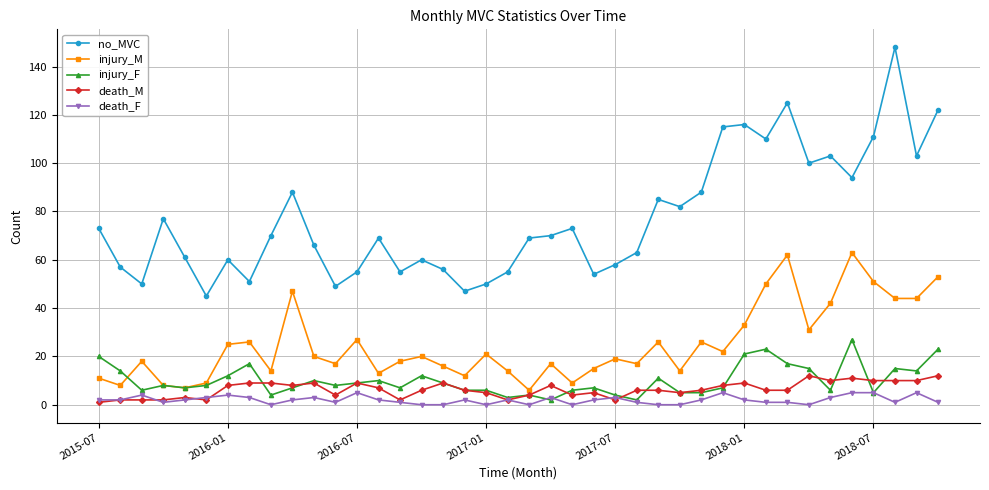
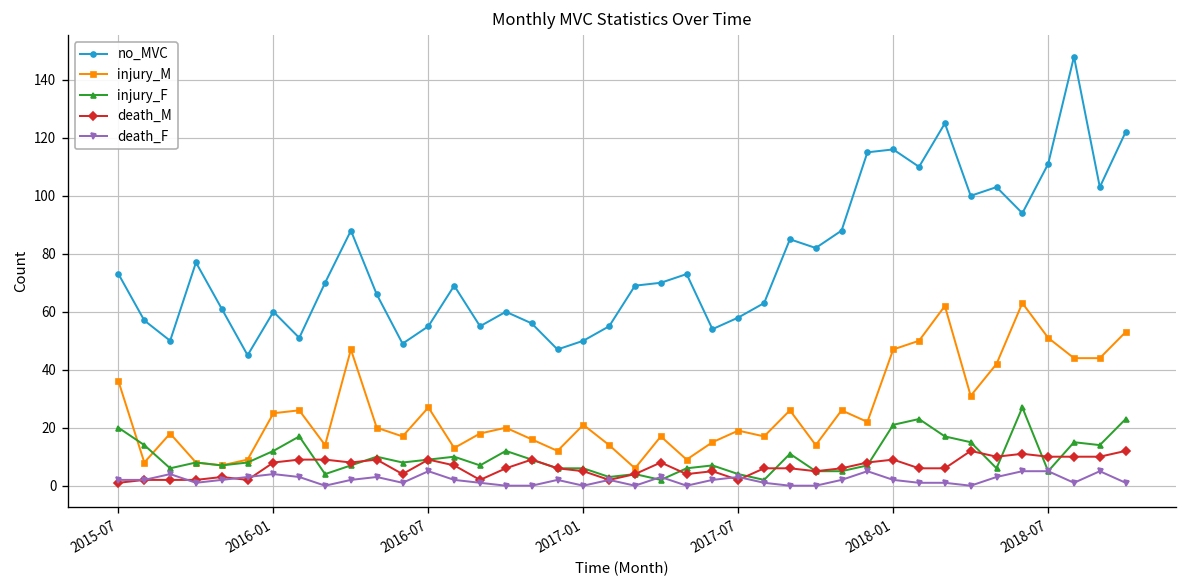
  {
    "no_MVC": {
      "2015-07": 73,
      "2016-01": 60,
      "2016-07": 55,
      "2017-01": 50,
      "2017-07": 58,
      "2018-01": 116,
      "2018-07": 111
    },
    "injury_M": {
-     "2015-07": 11,
+     "2015-07": 36,
      "2016-01": 25,
      "2016-07": 27,
      "2017-01": 21,
      "2017-07": 19,
-     "2018-01": 33,
+     "2018-01": 47,
      "2018-07": 51
    },
    "injury_F": {
      "2015-07": 20,
      "2016-01": 12,
      "2018-01": 21
    },
    "death_M": {
      "2016-01": 8,
      "2018-01": 9,
      "2018-07": 10
    },
    "death_F": {
      "2016-01": 4,
      "2016-07": 5,
      "2017-01": 0,
      "2018-01": 2
    }
  }
